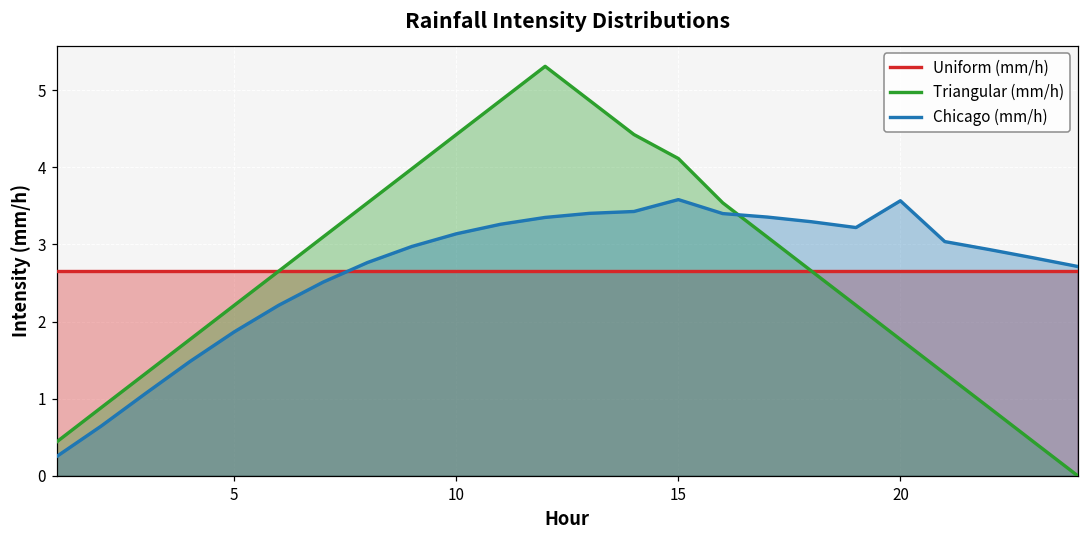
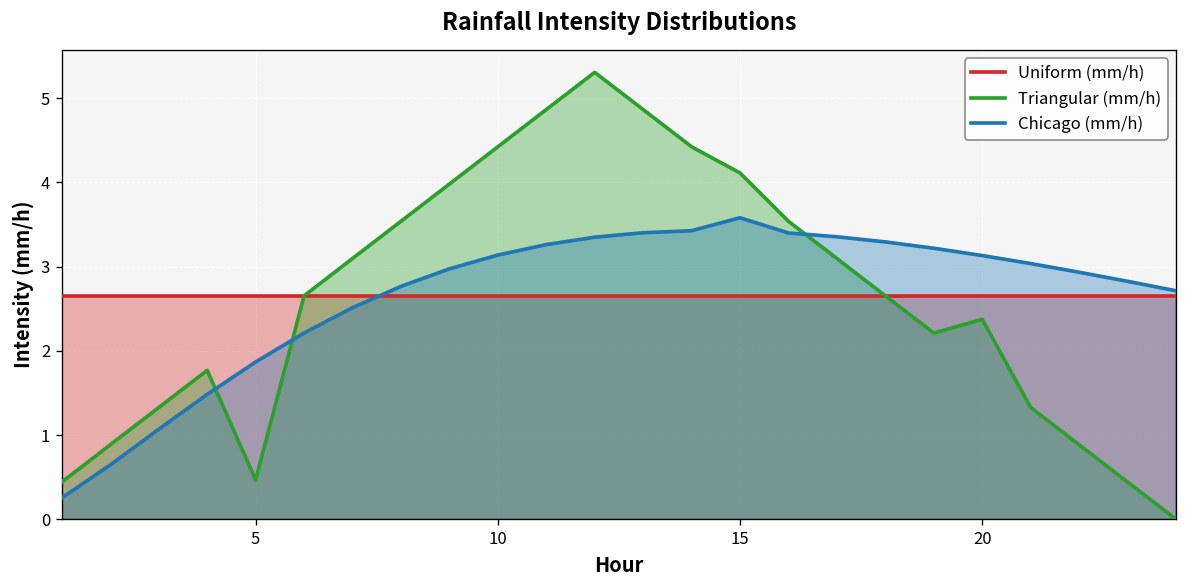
  {
    "Uniform (mm/h)": {
      "5": 2.7,
      "10": 2.7,
      "15": 2.7,
      "20": 2.7
    },
    "Triangular (mm/h)": {
-     "5": 2.2,
+     "5": 0.5,
      "10": 4.4,
      "15": 4.1,
-     "20": 1.8
+     "20": 2.4
    },
    "Chicago (mm/h)": {
      "5": 1.9,
      "10": 3.1,
      "15": 3.6,
-     "20": 3.6
+     "20": 3.1
    }
  }
